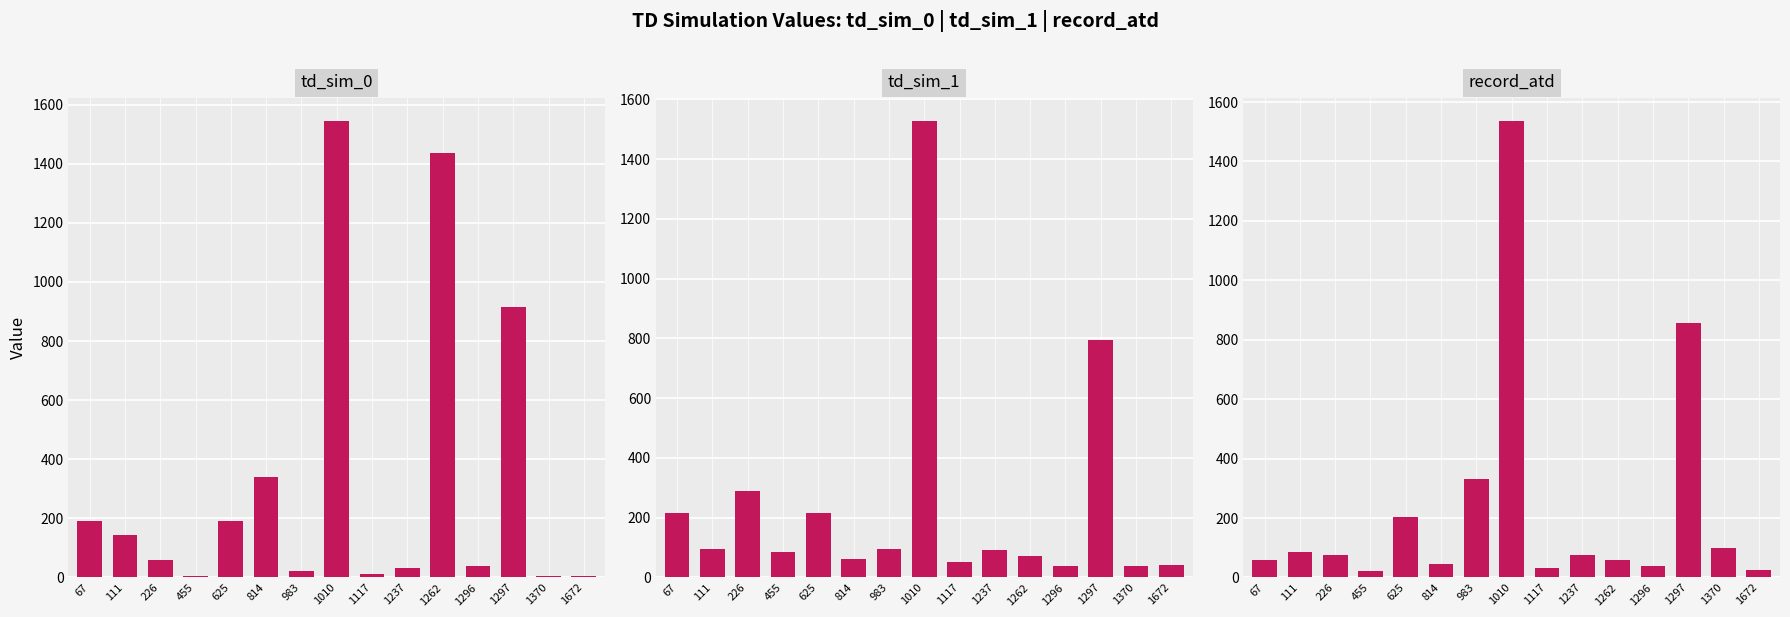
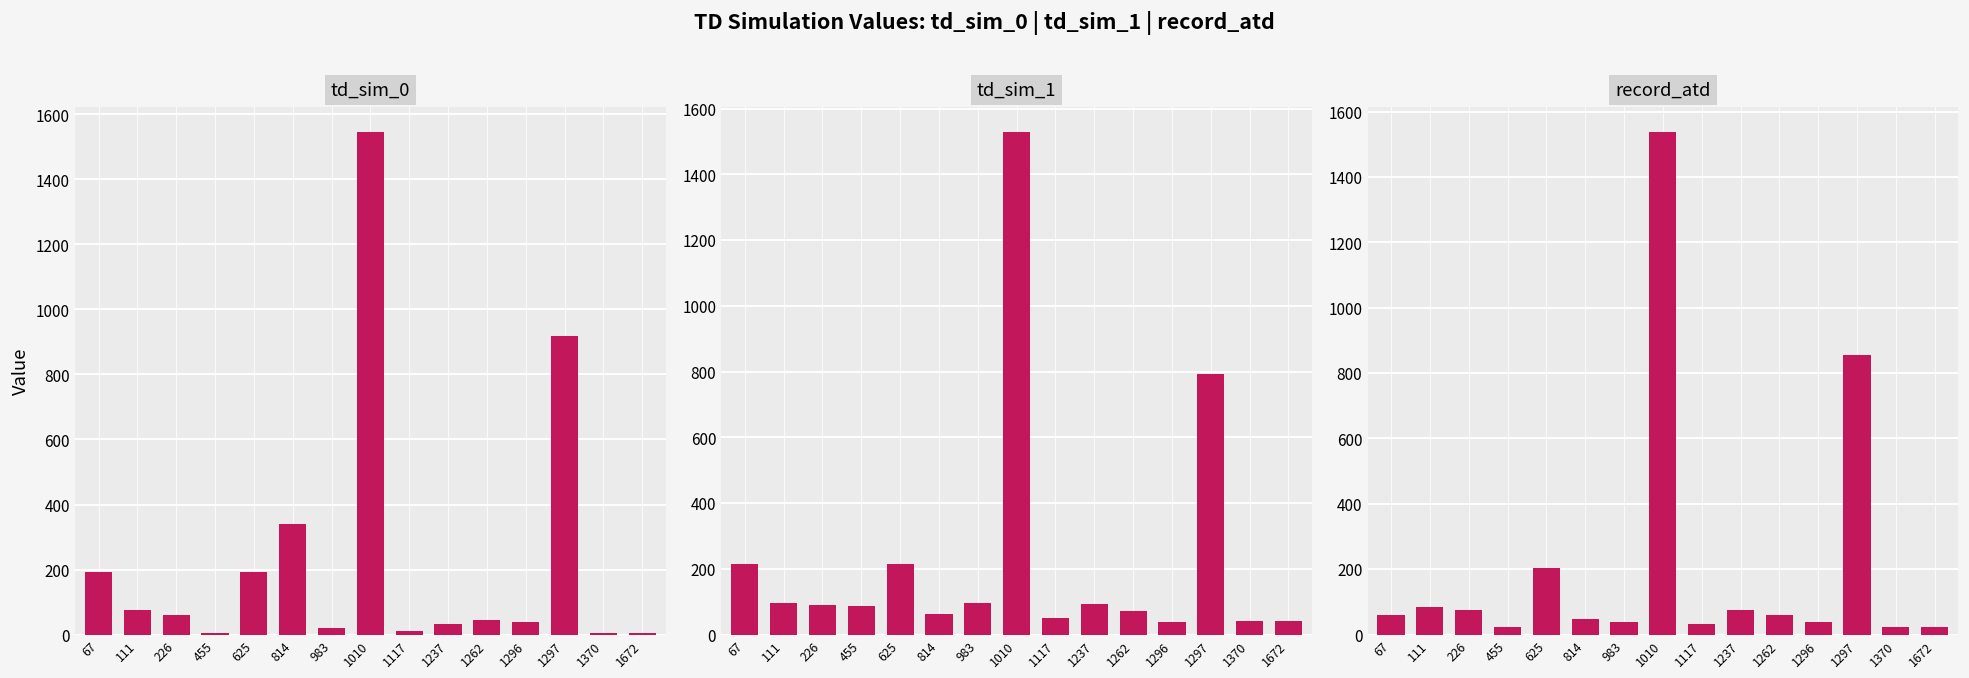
  {
    "td_sim_0": {
      "67": 190,
-     "111": 140,
+     "111": 80,
      "226": 60,
      "625": 190,
      "814": 340,
      "983": 20,
      "1010": 1550,
      "1117": 10,
      "1237": 30,
-     "1262": 1440,
+     "1262": 50,
      "1296": 40,
      "1297": 920
    },
    "td_sim_1": {
      "67": 220,
      "111": 100,
-     "226": 290,
+     "226": 90,
      "455": 90,
      "625": 220,
      "814": 60,
      "983": 100,
      "1010": 1530,
      "1117": 50,
      "1237": 90,
      "1262": 70,
      "1296": 40,
      "1297": 790,
      "1370": 40,
      "1672": 40
    },
    "record_atd": {
      "67": 60,
      "111": 90,
      "226": 70,
      "455": 20,
      "625": 200,
      "814": 50,
-     "983": 330,
+     "983": 40,
      "1010": 1540,
      "1117": 30,
      "1237": 80,
      "1262": 60,
      "1296": 40,
      "1297": 860,
-     "1370": 100,
+     "1370": 20,
      "1672": 20
    }
  }
